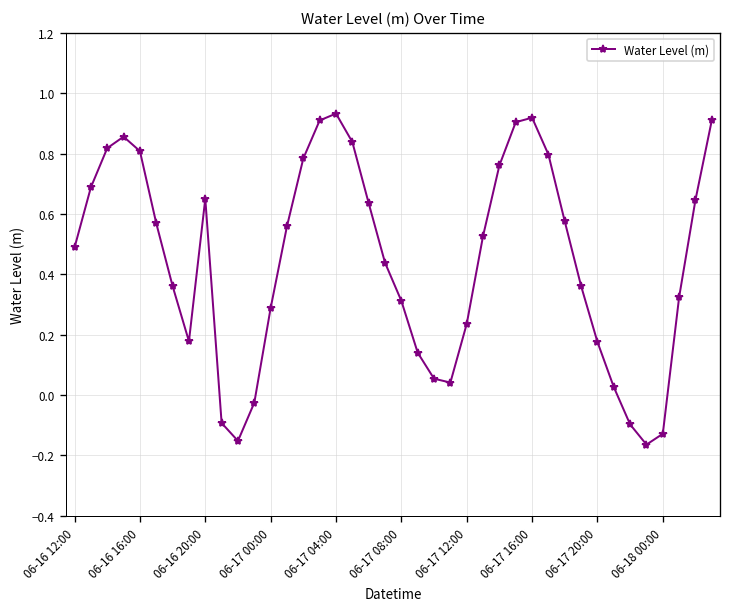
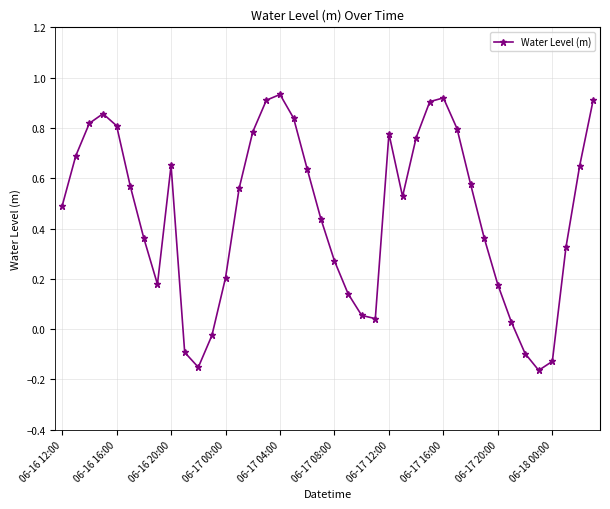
  {
    "06-16 12:00": 0.49,
    "06-16 16:00": 0.81,
    "06-16 20:00": 0.65,
-   "06-17 00:00": 0.29,
+   "06-17 00:00": 0.20,
    "06-17 04:00": 0.93,
-   "06-17 08:00": 0.31,
-   "06-17 12:00": 0.24,
+   "06-17 08:00": 0.27,
+   "06-17 12:00": 0.78,
    "06-17 16:00": 0.92,
    "06-17 20:00": 0.18,
    "06-18 00:00": -0.13
  }
